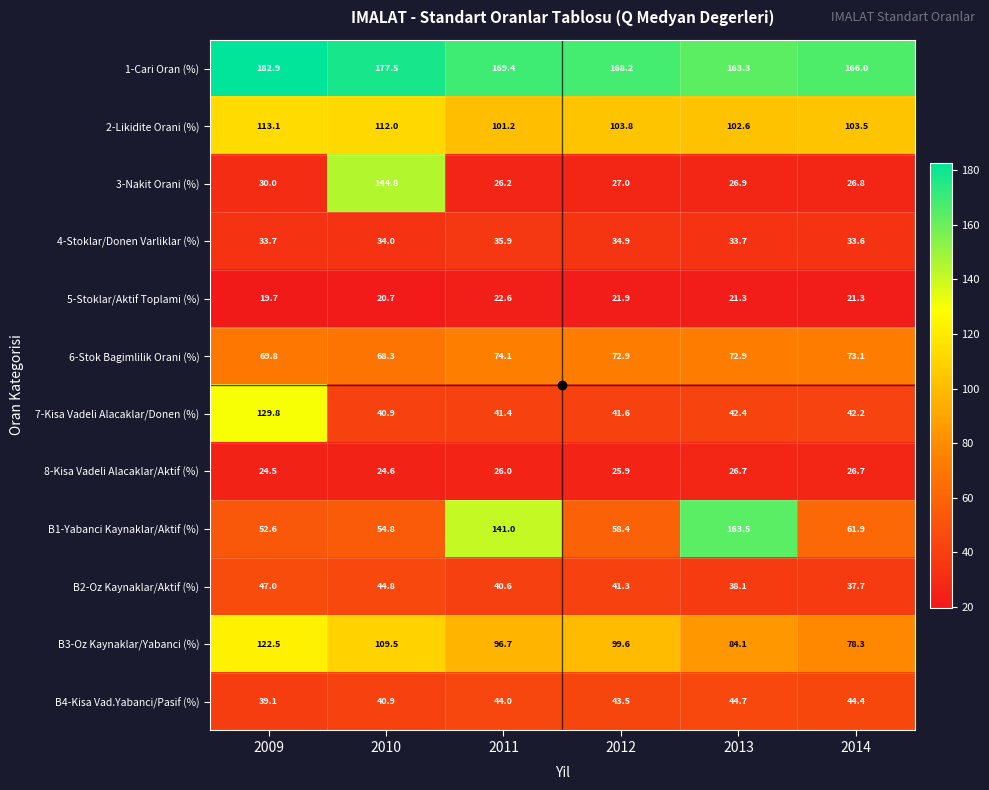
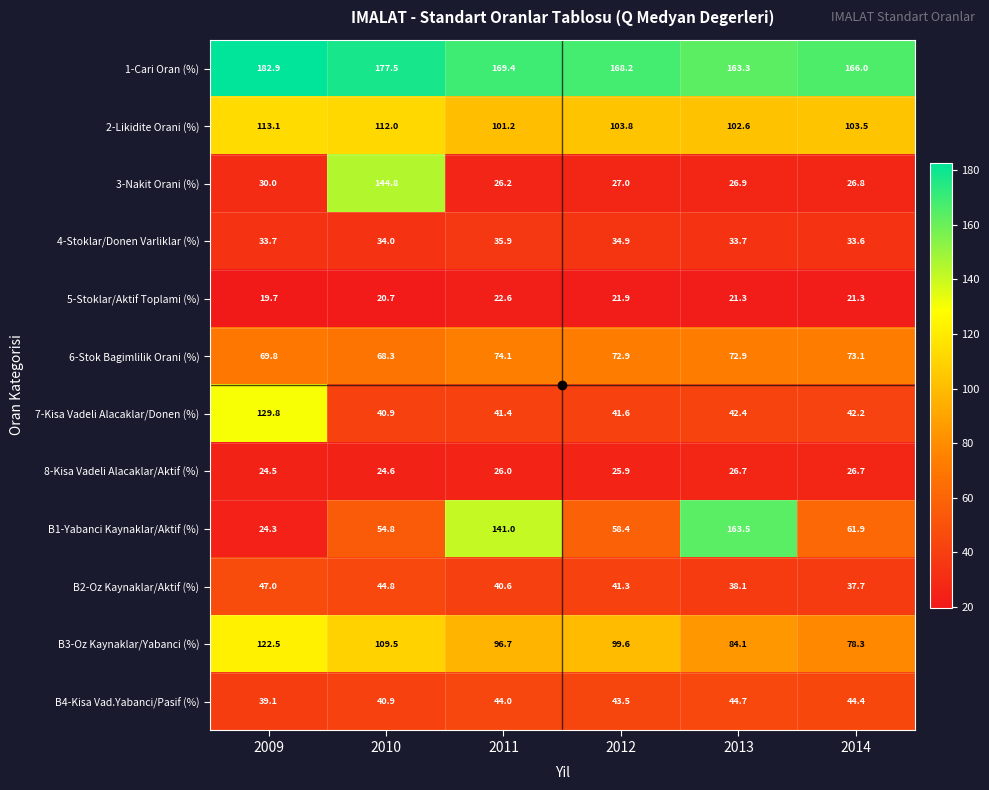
  {
    "1-Cari Oran (%)": {
      "2009": 182.9,
      "2010": 177.5,
      "2011": 169.4,
      "2012": 168.2,
      "2013": 163.3,
      "2014": 166.0
    },
    "2-Likidite Orani (%)": {
      "2009": 113.1,
      "2010": 112.0,
      "2011": 101.2,
      "2012": 103.8,
      "2013": 102.6,
      "2014": 103.5
    },
    "3-Nakit Orani (%)": {
      "2009": 30.0,
      "2010": 144.8,
      "2011": 26.2,
      "2012": 27.0,
      "2013": 26.9,
      "2014": 26.8
    },
    "4-Stoklar/Donen Varliklar (%)": {
      "2009": 33.7,
      "2010": 34.0,
      "2011": 35.9,
      "2012": 34.9,
      "2013": 33.7,
      "2014": 33.6
    },
    "5-Stoklar/Aktif Toplami (%)": {
      "2009": 19.7,
      "2010": 20.7,
      "2011": 22.6,
      "2012": 21.9,
      "2013": 21.3,
      "2014": 21.3
    },
    "6-Stok Bagimlilik Orani (%)": {
      "2009": 69.8,
      "2010": 68.3,
      "2011": 74.1,
      "2012": 72.9,
      "2013": 72.9,
      "2014": 73.1
    },
    "7-Kisa Vadeli Alacaklar/Donen (%)": {
      "2009": 129.8,
      "2010": 40.9,
      "2011": 41.4,
      "2012": 41.6,
      "2013": 42.4,
      "2014": 42.2
    },
    "8-Kisa Vadeli Alacaklar/Aktif (%)": {
      "2009": 24.5,
      "2010": 24.6,
      "2011": 26.0,
      "2012": 25.9,
      "2013": 26.7,
      "2014": 26.7
    },
    "B1-Yabanci Kaynaklar/Aktif (%)": {
-     "2009": 52.6,
+     "2009": 24.3,
      "2010": 54.8,
      "2011": 141.0,
      "2012": 58.4,
      "2013": 163.5,
      "2014": 61.9
    },
    "B2-Oz Kaynaklar/Aktif (%)": {
      "2009": 47.0,
      "2010": 44.8,
      "2011": 40.6,
      "2012": 41.3,
      "2013": 38.1,
      "2014": 37.7
    },
    "B3-Oz Kaynaklar/Yabanci (%)": {
      "2009": 122.5,
      "2010": 109.5,
      "2011": 96.7,
      "2012": 99.6,
      "2013": 84.1,
      "2014": 78.3
    },
    "B4-Kisa Vad.Yabanci/Pasif (%)": {
      "2009": 39.1,
      "2010": 40.9,
      "2011": 44.0,
      "2012": 43.5,
      "2013": 44.7,
      "2014": 44.4
    }
  }
